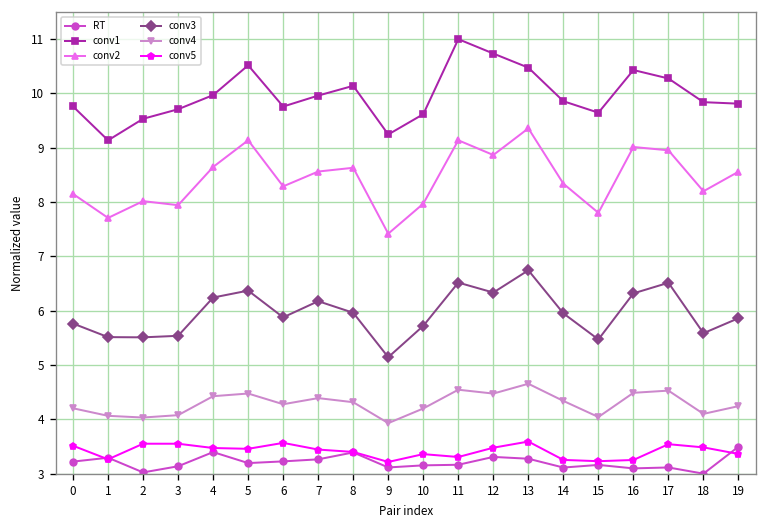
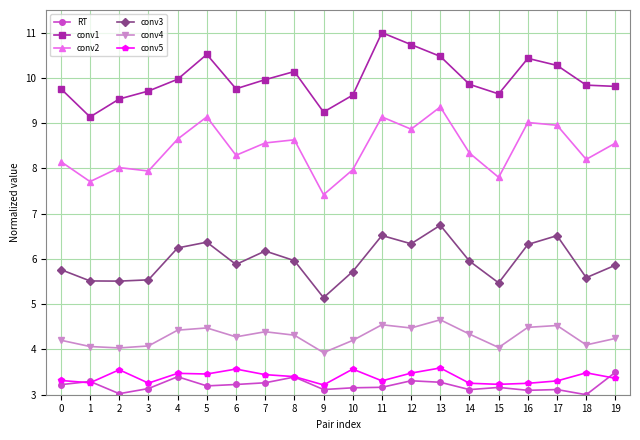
  {
    "conv5": {
-     "0": 3.5,
+     "0": 3.3,
      "2": 3.6,
-     "3": 3.6,
+     "3": 3.3,
      "4": 3.5,
      "5": 3.5,
      "6": 3.6,
      "7": 3.4,
      "9": 3.2,
-     "10": 3.4,
+     "10": 3.6,
      "11": 3.3,
      "12": 3.5,
      "13": 3.6,
      "14": 3.3,
      "15": 3.2,
      "16": 3.3,
-     "17": 3.5,
+     "17": 3.3,
      "18": 3.5,
      "19": 3.4
    }
  }
